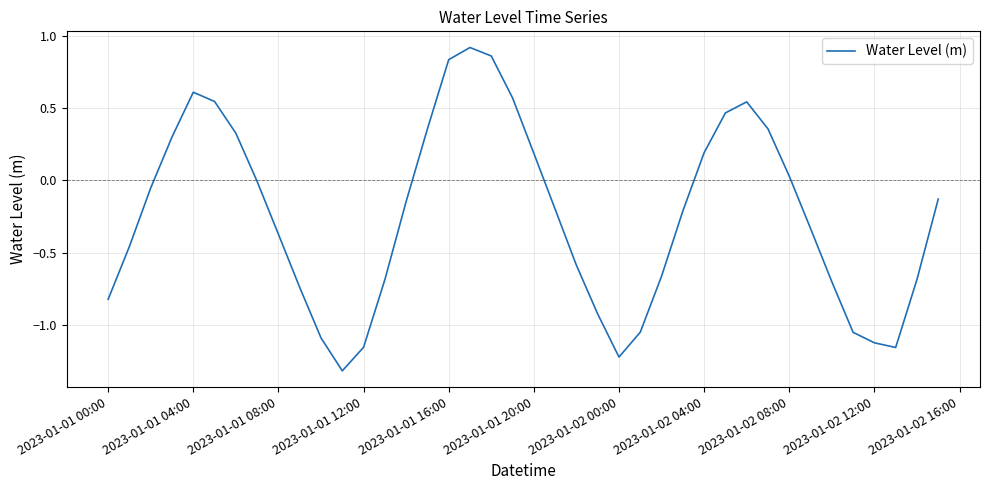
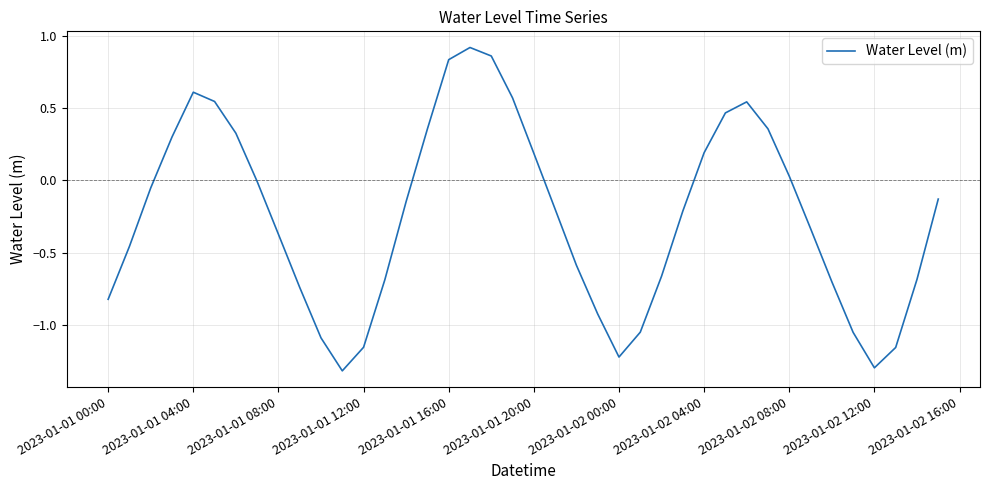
  {
    "2023-01-01 00:00": -0.82,
    "2023-01-01 04:00": 0.61,
    "2023-01-01 08:00": -0.37,
    "2023-01-01 12:00": -1.15,
    "2023-01-01 16:00": 0.83,
    "2023-01-01 20:00": 0.19,
    "2023-01-02 00:00": -1.22,
    "2023-01-02 04:00": 0.19,
    "2023-01-02 08:00": 0.03,
-   "2023-01-02 12:00": -1.12
+   "2023-01-02 12:00": -1.29
  }
